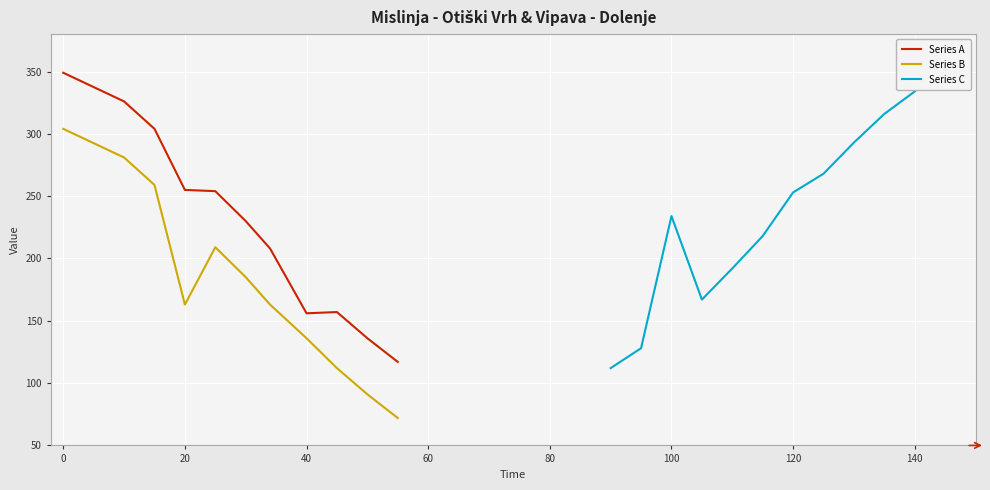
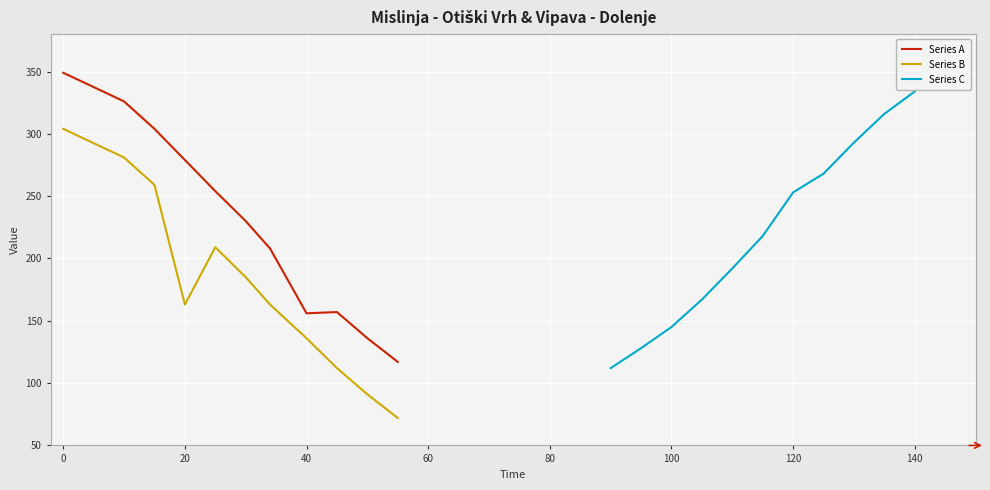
  {
    "Series A": {
      "0": 349,
-     "20": 255,
+     "20": 279,
      "40": 156
    },
    "Series B": {
      "0": 304,
      "20": 163,
      "40": 136
    },
    "Series C": {
-     "100": 234,
+     "100": 145,
      "120": 253,
      "140": 334
    }
  }
